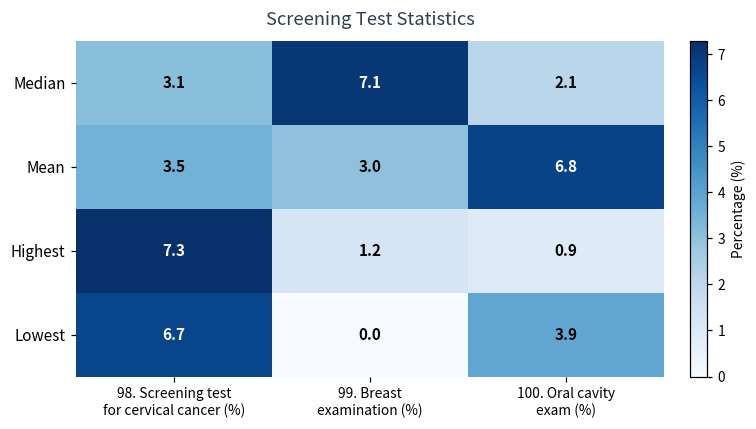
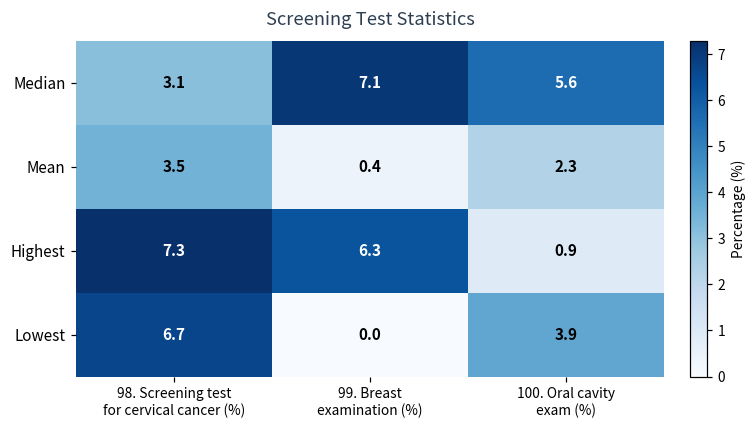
  {
    "Median": {
      "98. Screening test for cervical cancer (%)": 3.1,
      "99. Breast examination (%)": 7.1,
-     "100. Oral cavity exam (%)": 2.1
+     "100. Oral cavity exam (%)": 5.6
    },
    "Mean": {
      "98. Screening test for cervical cancer (%)": 3.5,
-     "99. Breast examination (%)": 3.0,
-     "100. Oral cavity exam (%)": 6.8
+     "99. Breast examination (%)": 0.4,
+     "100. Oral cavity exam (%)": 2.3
    },
    "Highest": {
      "98. Screening test for cervical cancer (%)": 7.3,
-     "99. Breast examination (%)": 1.2,
+     "99. Breast examination (%)": 6.3,
      "100. Oral cavity exam (%)": 0.9
    },
    "Lowest": {
      "98. Screening test for cervical cancer (%)": 6.7,
      "99. Breast examination (%)": 0.0,
      "100. Oral cavity exam (%)": 3.9
    }
  }
